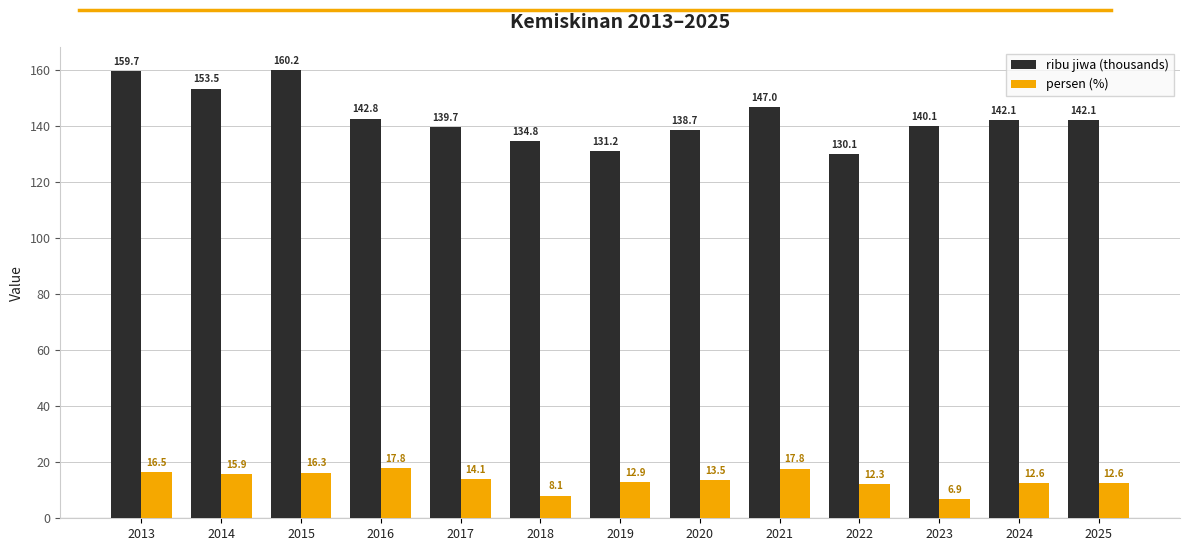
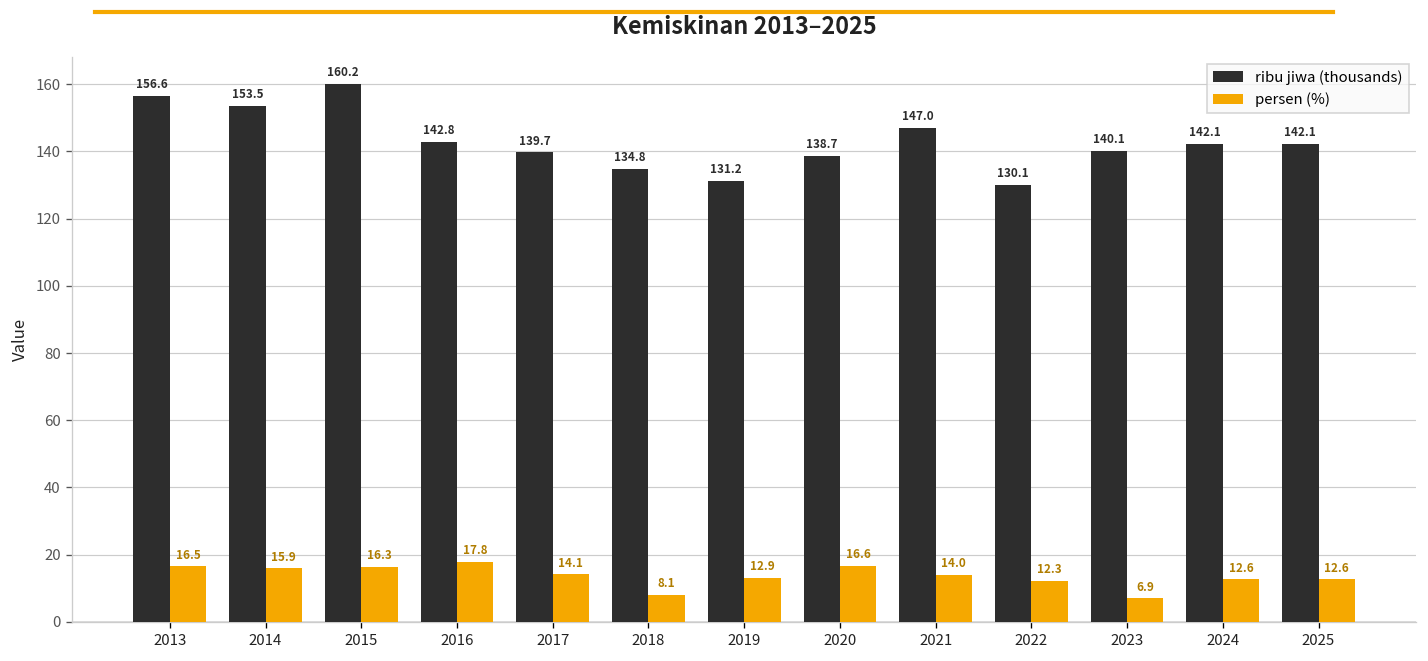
  {
    "ribu jiwa (thousands)": {
-     "2013": 159.7,
+     "2013": 156.6,
      "2014": 153.5,
      "2015": 160.2,
      "2016": 142.8,
      "2017": 139.7,
      "2018": 134.8,
      "2019": 131.2,
      "2020": 138.7,
      "2021": 147.0,
      "2022": 130.1,
      "2023": 140.1,
      "2024": 142.1,
      "2025": 142.1
    },
    "persen (%)": {
      "2013": 16.5,
      "2014": 15.9,
      "2015": 16.3,
      "2016": 17.8,
      "2017": 14.1,
      "2018": 8.1,
      "2019": 12.9,
-     "2020": 13.5,
-     "2021": 17.8,
+     "2020": 16.6,
+     "2021": 14.0,
      "2022": 12.3,
      "2023": 6.9,
      "2024": 12.6,
      "2025": 12.6
    }
  }
